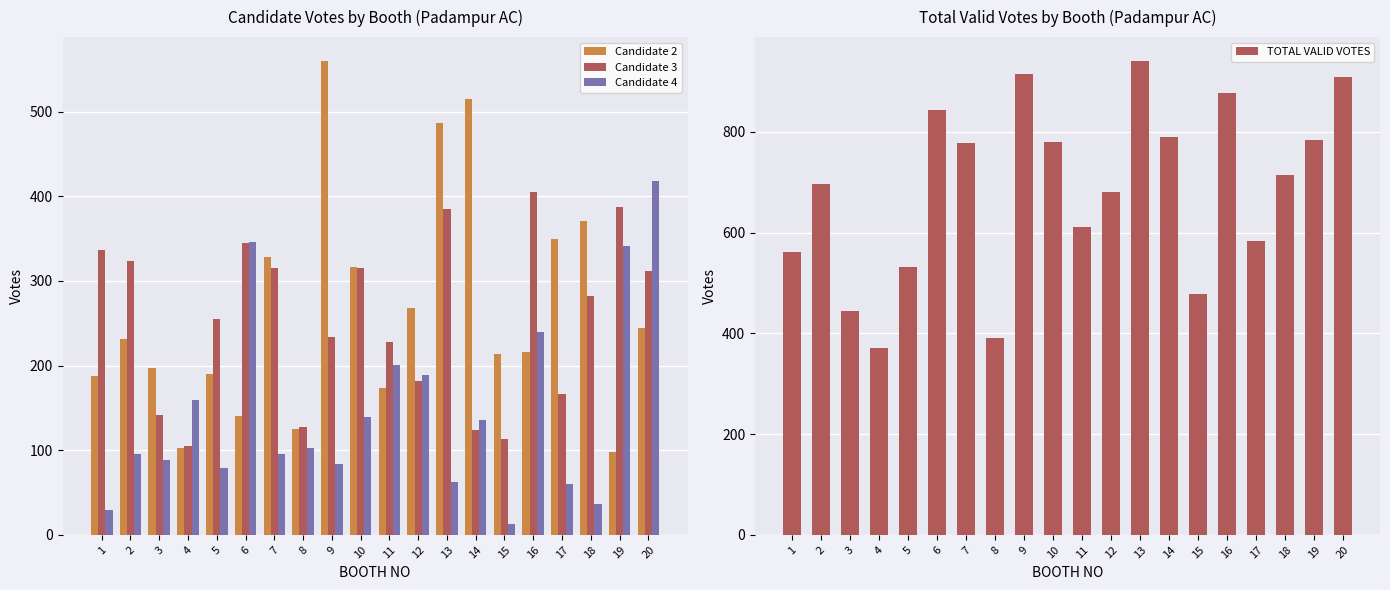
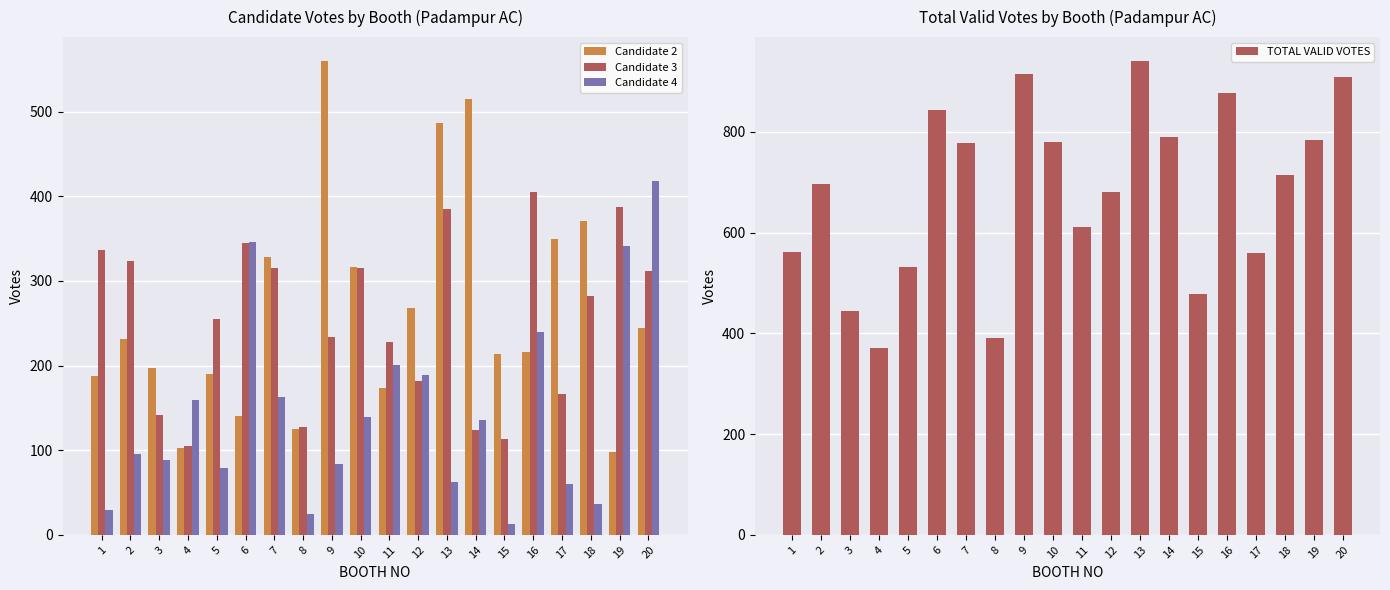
  {
    "Candidate Votes by Booth (Padampur AC)": {
      "Candidate 4": {
        "1": 30,
        "2": 100,
        "3": 90,
        "4": 160,
        "5": 80,
        "6": 350,
-       "7": 100,
-       "8": 100,
+       "7": 160,
+       "8": 30,
        "9": 80,
        "10": 140,
        "11": 200,
        "12": 190,
        "13": 60,
        "14": 140,
        "15": 10,
        "16": 240,
        "17": 60,
        "18": 40,
        "19": 340,
        "20": 420
      }
    },
    "Total Valid Votes by Booth (Padampur AC)": {
      "1": 560,
      "2": 700,
      "3": 440,
      "4": 370,
      "5": 530,
      "6": 840,
      "7": 780,
      "8": 390,
      "9": 920,
      "10": 780,
      "11": 610,
      "12": 680,
      "13": 940,
      "14": 790,
      "15": 480,
      "16": 880,
-     "17": 580,
+     "17": 560,
      "18": 710,
      "19": 780,
      "20": 910
    }
  }
